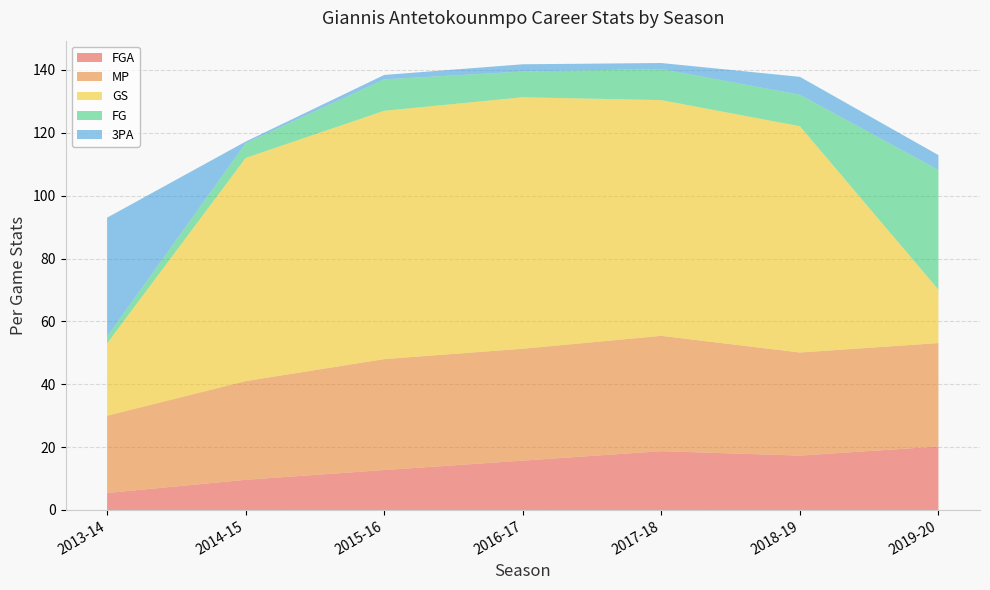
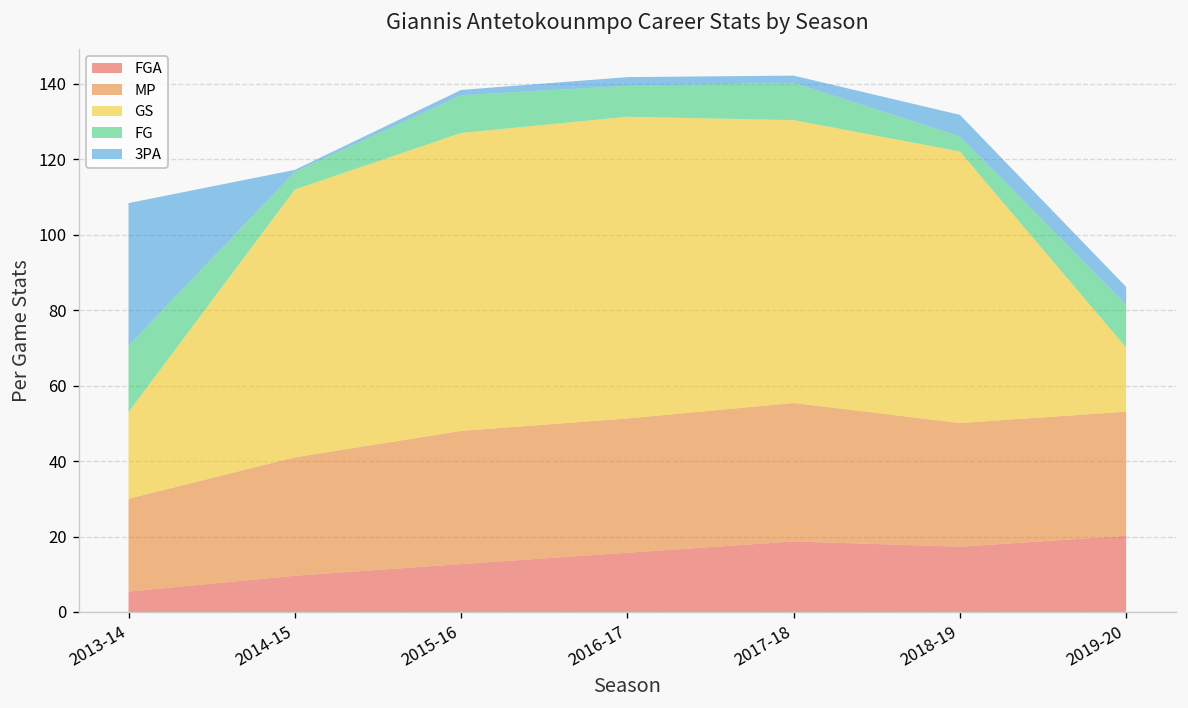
  {
    "FG": {
-     "2013-14": 2,
+     "2013-14": 18,
      "2015-16": 10,
      "2016-17": 8,
      "2017-18": 10,
-     "2018-19": 10,
-     "2019-20": 38
+     "2018-19": 4,
+     "2019-20": 11
    },
    "3PA": {
      "2013-14": 38,
      "2015-16": 1,
      "2016-17": 2,
      "2017-18": 2,
      "2018-19": 6,
      "2019-20": 5
    }
  }
